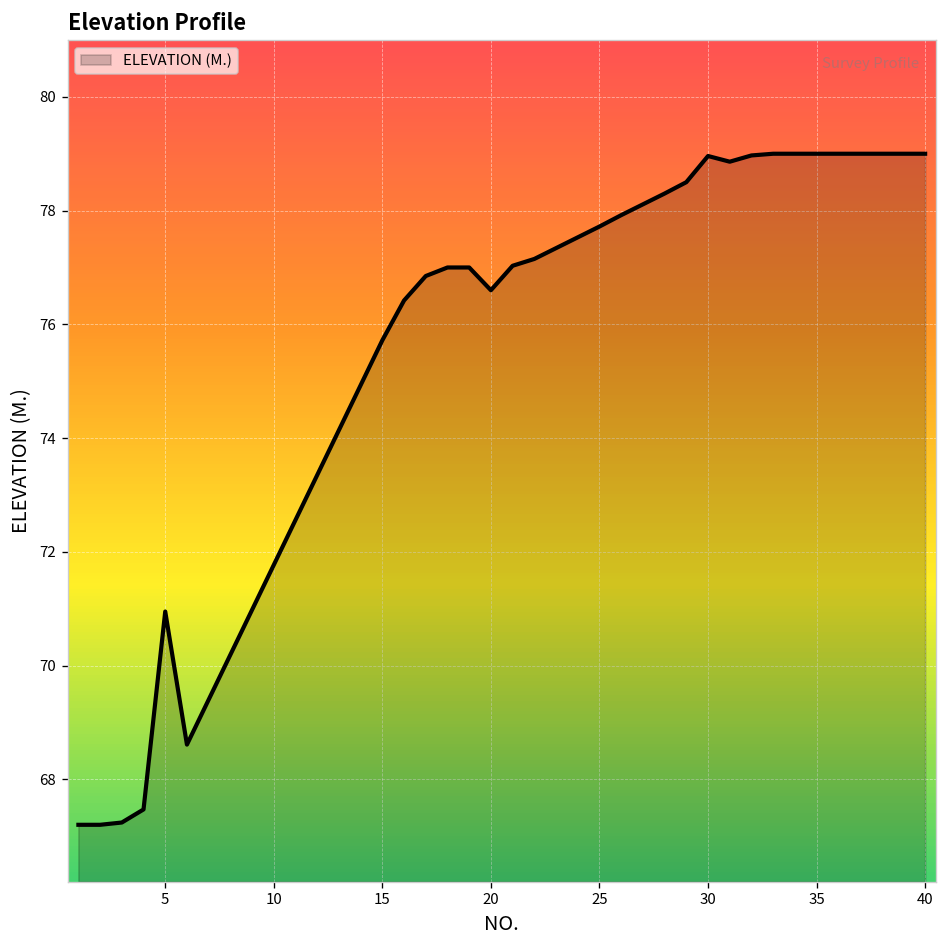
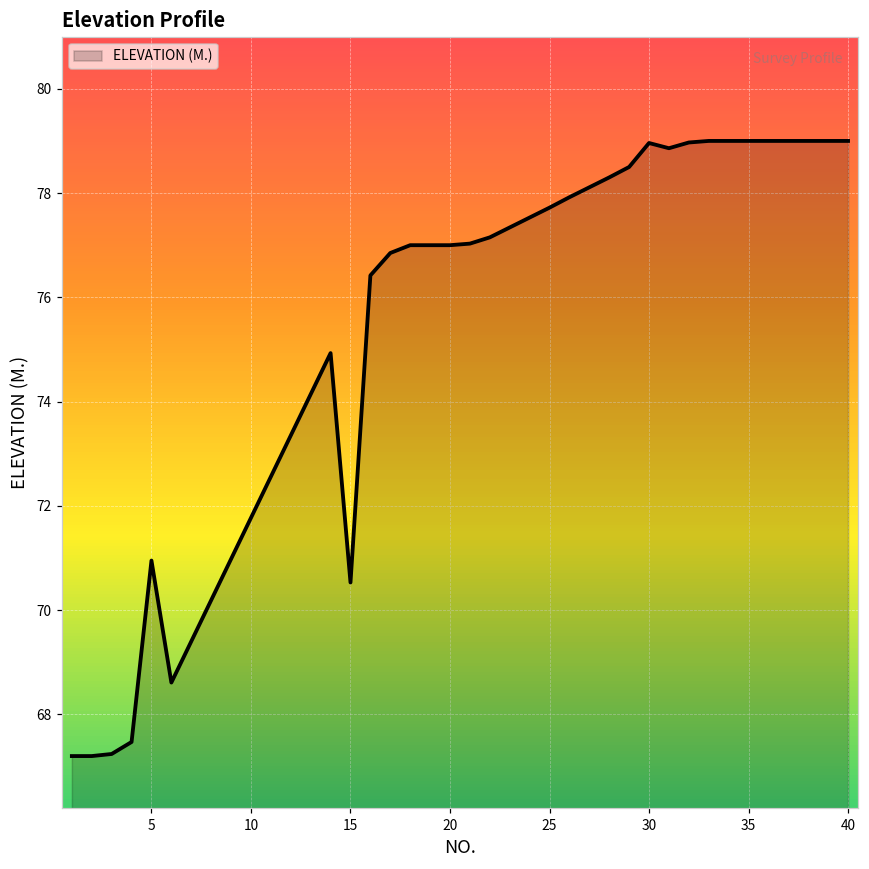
  {
    "5": 71.0,
    "10": 71.8,
-   "15": 75.7,
-   "20": 76.6,
+   "15": 70.5,
+   "20": 77.0,
    "25": 77.7,
    "30": 79.0,
    "35": 79.0,
    "40": 79.0
  }
